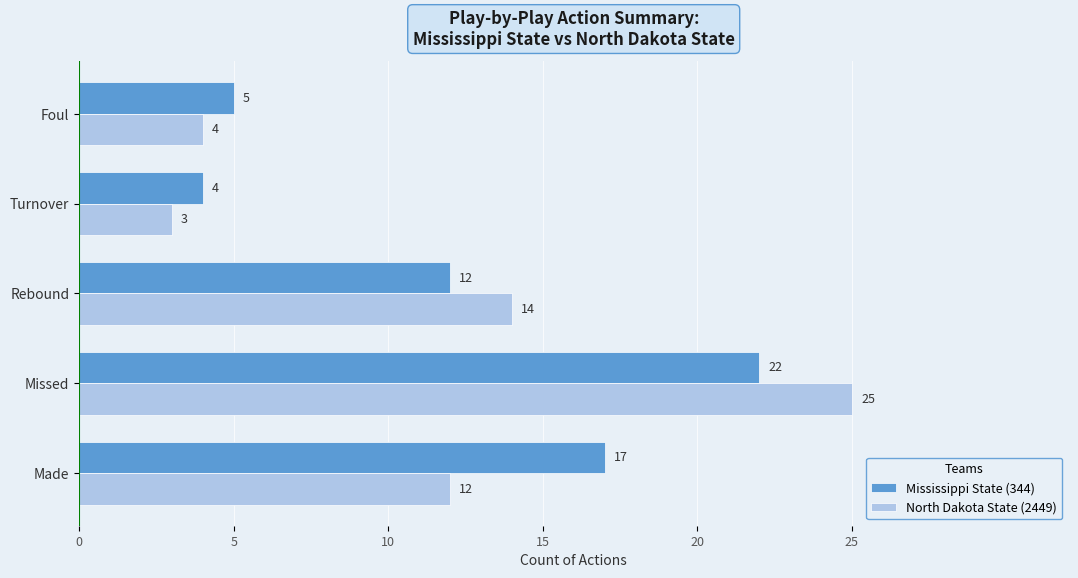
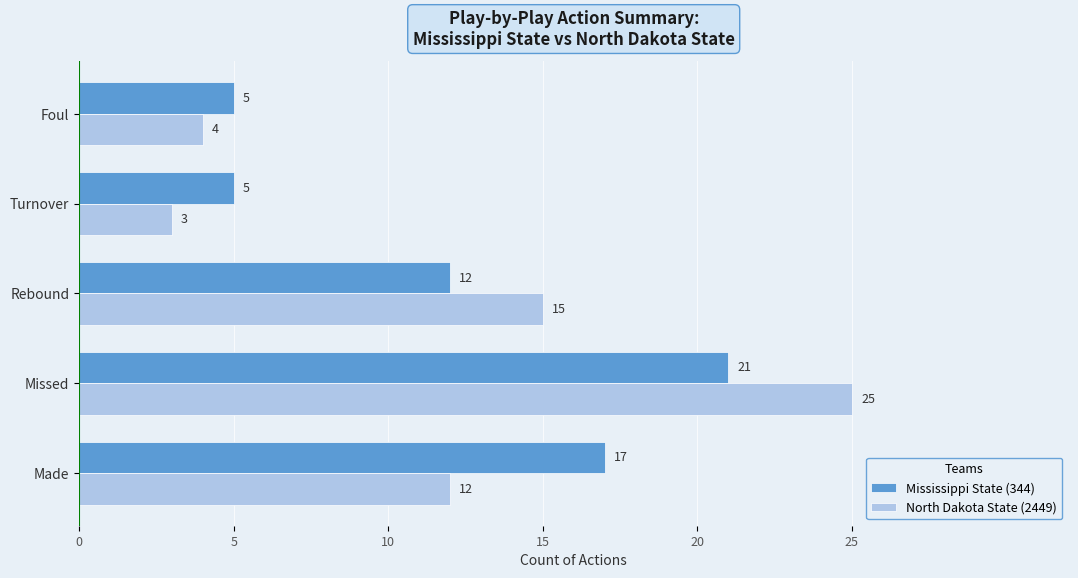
  {
    "Mississippi State (344)": {
      "Foul": 5,
-     "Turnover": 4,
+     "Turnover": 5,
      "Rebound": 12,
-     "Missed": 22,
+     "Missed": 21,
      "Made": 17
    },
    "North Dakota State (2449)": {
      "Foul": 4,
      "Turnover": 3,
-     "Rebound": 14,
+     "Rebound": 15,
      "Missed": 25,
      "Made": 12
    }
  }
